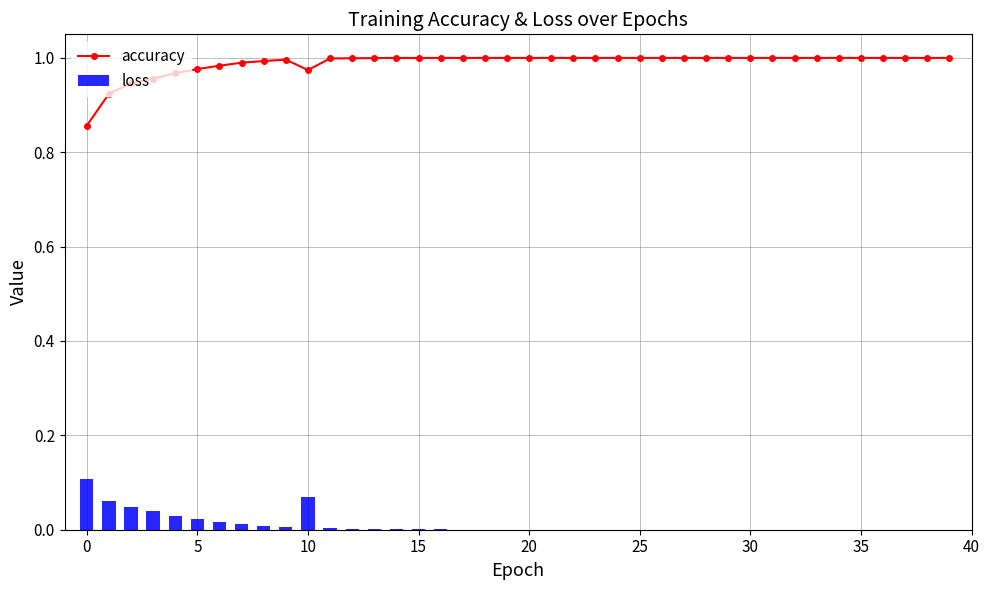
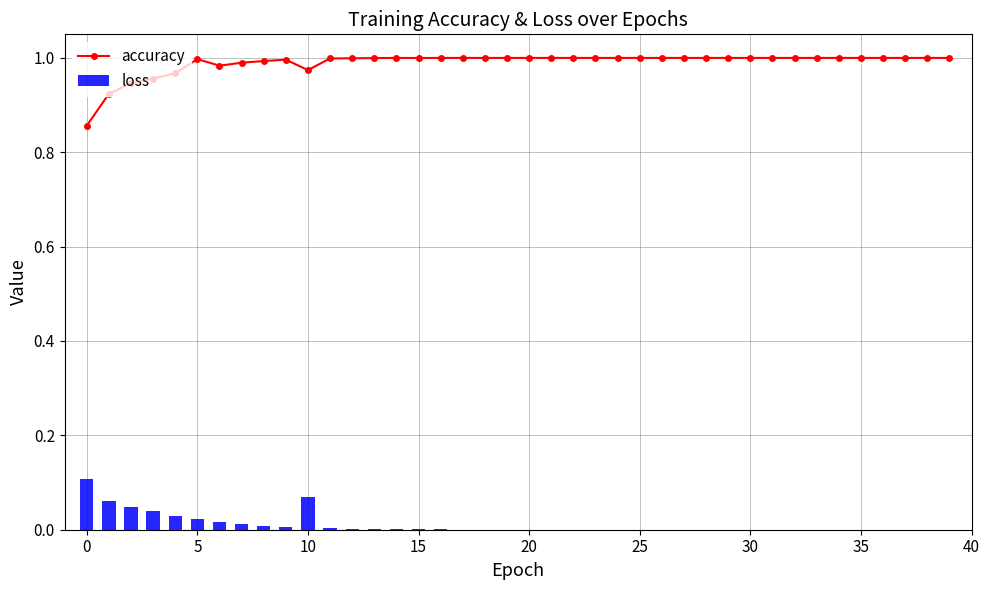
  {
    "accuracy": {
      "0": 0.86,
-     "5": 0.98,
+     "5": 1.00,
      "10": 0.97,
      "15": 1.00,
      "20": 1.00,
      "25": 1.00,
      "30": 1.00,
      "35": 1.00
    },
    "loss": {
      "0": 0.11,
      "5": 0.02,
      "10": 0.07
    }
  }
